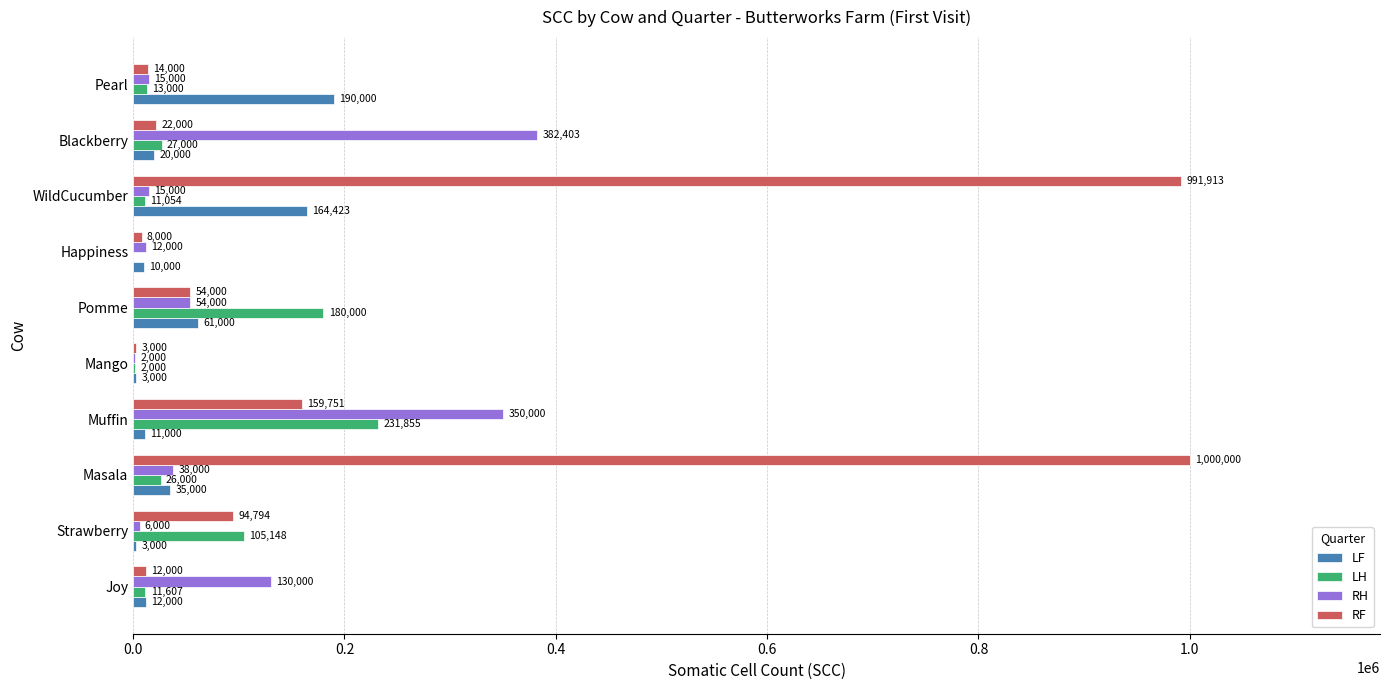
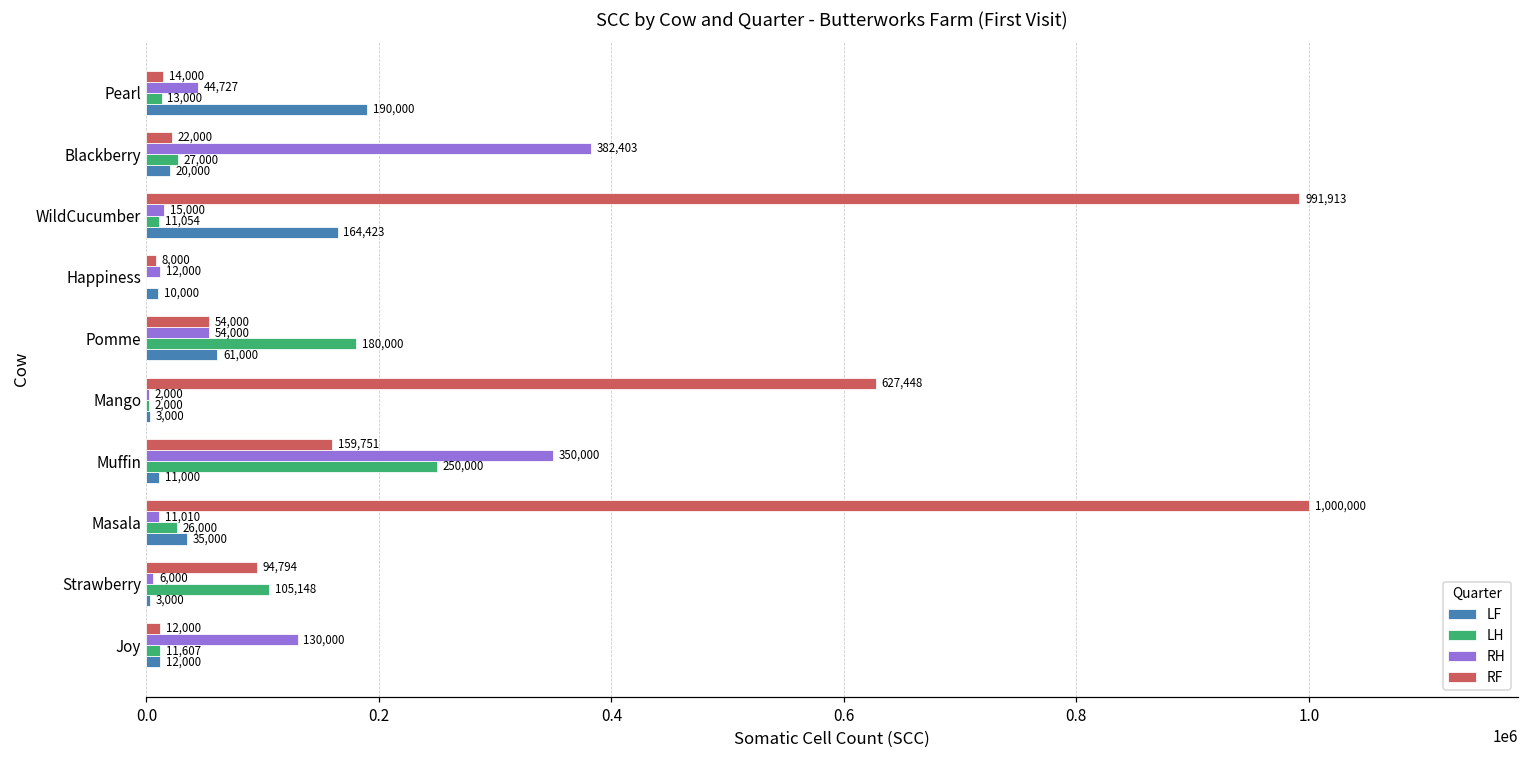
  {
    "LF": {
      "Pearl": "190,000",
      "Blackberry": "20,000",
      "WildCucumber": "164,423",
      "Happiness": "10,000",
      "Pomme": "61,000",
      "Mango": "3,000",
      "Muffin": "11,000",
      "Masala": "35,000",
      "Strawberry": "3,000",
      "Joy": "12,000"
    },
    "LH": {
      "Pearl": "13,000",
      "Blackberry": "27,000",
      "WildCucumber": "11,054",
      "Pomme": "180,000",
      "Mango": "2,000",
-     "Muffin": "231,855",
+     "Muffin": "250,000",
      "Masala": "26,000",
      "Strawberry": "105,148",
      "Joy": "11,607"
    },
    "RH": {
-     "Pearl": "15,000",
+     "Pearl": "44,727",
      "Blackberry": "382,403",
      "WildCucumber": "15,000",
      "Happiness": "12,000",
      "Pomme": "54,000",
      "Mango": "2,000",
      "Muffin": "350,000",
-     "Masala": "38,000",
+     "Masala": "11,010",
      "Strawberry": "6,000",
      "Joy": "130,000"
    },
    "RF": {
      "Pearl": "14,000",
      "Blackberry": "22,000",
      "WildCucumber": "991,913",
      "Happiness": "8,000",
      "Pomme": "54,000",
-     "Mango": "3,000",
+     "Mango": "627,448",
      "Muffin": "159,751",
      "Masala": "1,000,000",
      "Strawberry": "94,794",
      "Joy": "12,000"
    }
  }
